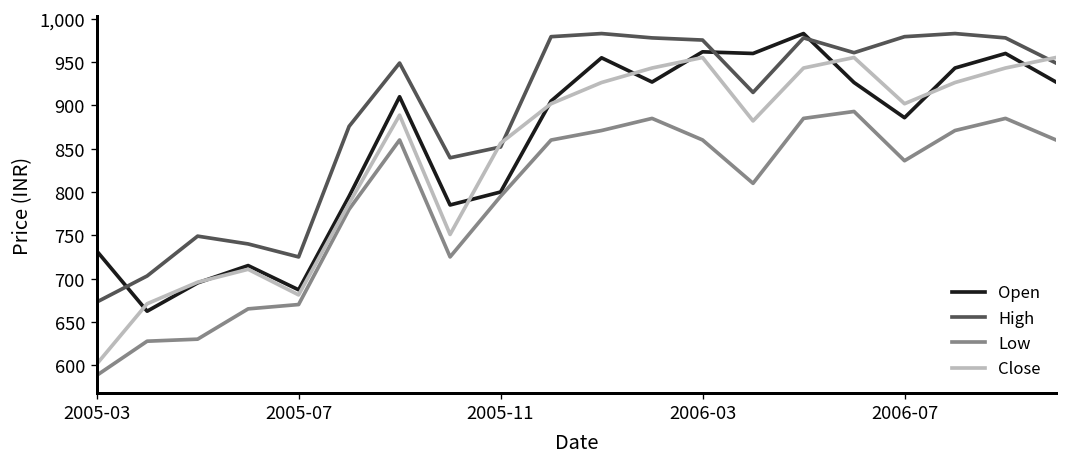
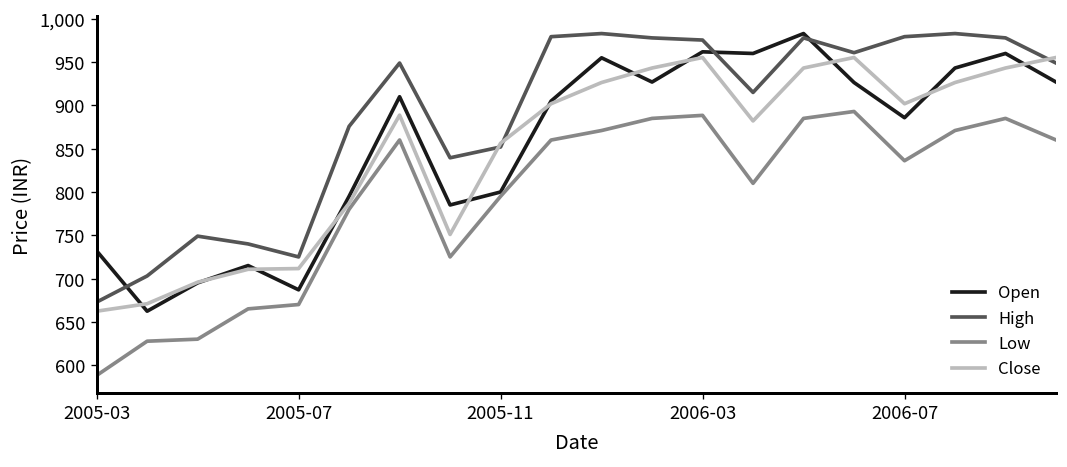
  {
    "Open": {
      "2005-03": 730,
      "2005-07": 690,
      "2005-11": 800,
      "2006-03": 960,
      "2006-07": 890
    },
    "High": {
      "2005-03": 670,
      "2005-07": 730,
      "2005-11": 850,
      "2006-03": 980,
      "2006-07": 980
    },
    "Low": {
      "2005-03": 590,
      "2005-07": 670,
      "2005-11": 800,
-     "2006-03": 860,
+     "2006-03": 890,
      "2006-07": 840
    },
    "Close": {
-     "2005-03": 600,
-     "2005-07": 680,
+     "2005-03": 660,
+     "2005-07": 710,
      "2005-11": 860,
      "2006-03": 960,
      "2006-07": 900
    }
  }
